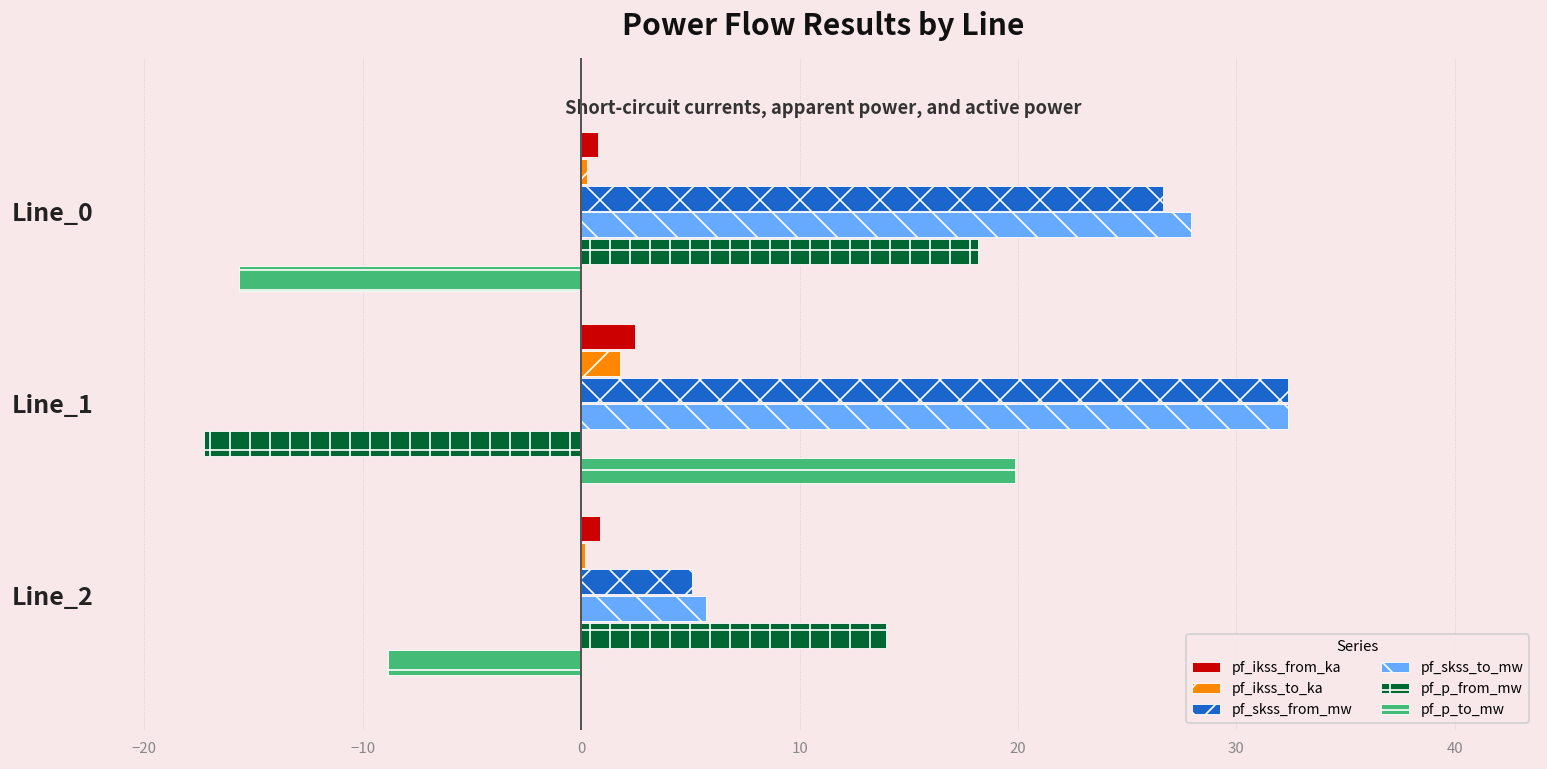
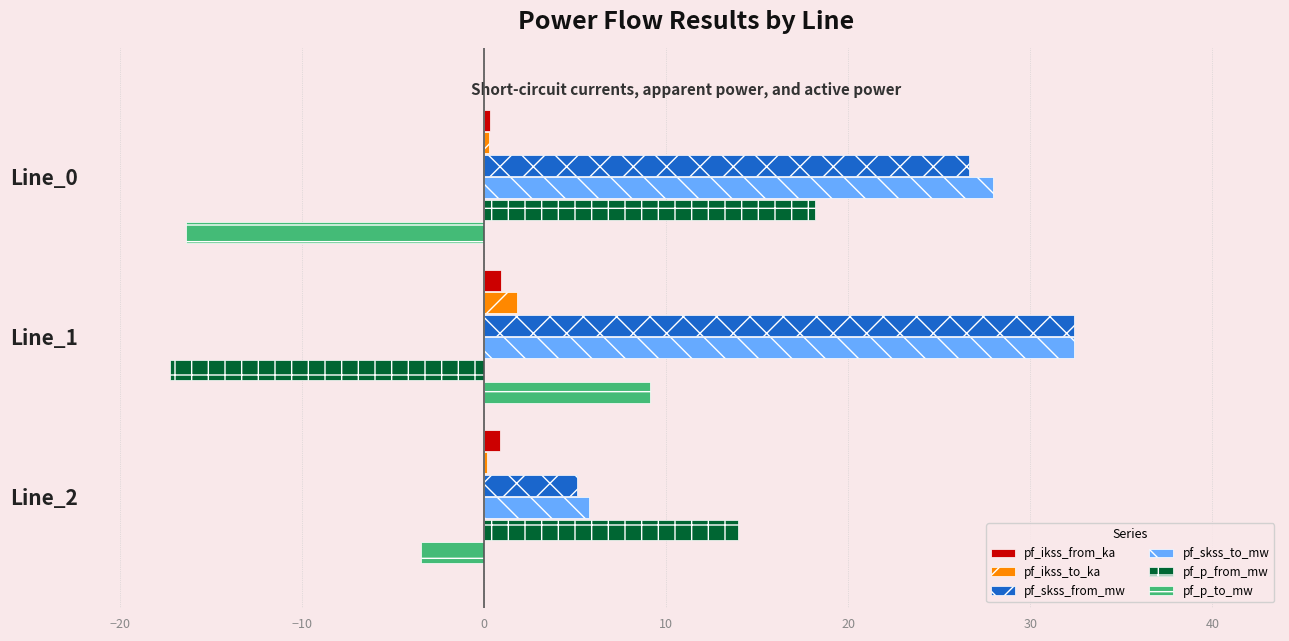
  {
    "pf_ikss_from_ka": {
-     "Line_0": 0.8,
-     "Line_1": 2.5,
+     "Line_0": 0.3,
+     "Line_1": 0.9,
      "Line_2": 0.9
    },
    "pf_ikss_to_ka": {
      "Line_0": 0.2,
      "Line_1": 1.8,
      "Line_2": 0.2
    },
    "pf_skss_from_mw": {
      "Line_0": 26.7,
      "Line_1": 32.4,
      "Line_2": 5.1
    },
    "pf_skss_to_mw": {
      "Line_0": 27.9,
      "Line_1": 32.4,
      "Line_2": 5.7
    },
    "pf_p_from_mw": {
      "Line_0": 18.2,
      "Line_1": -17.3,
      "Line_2": 14.0
    },
    "pf_p_to_mw": {
-     "Line_0": -15.7,
-     "Line_1": 19.9,
-     "Line_2": -8.9
+     "Line_0": -16.4,
+     "Line_1": 9.1,
+     "Line_2": -3.5
    }
  }
